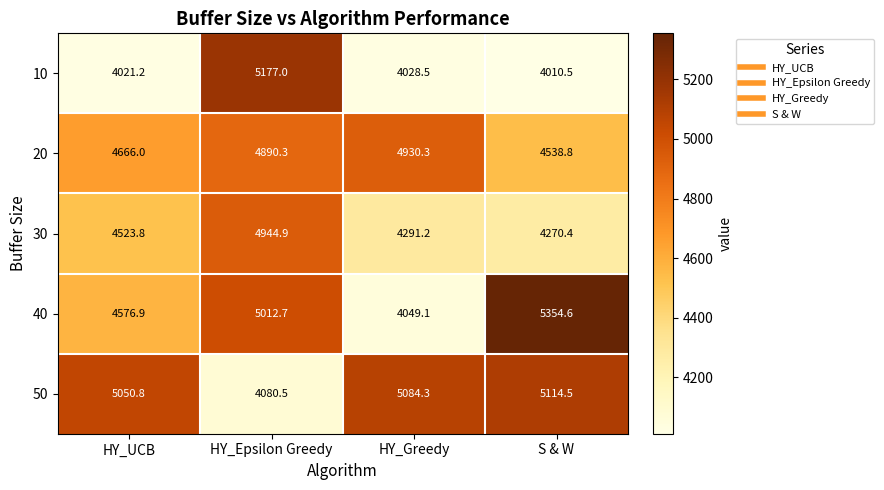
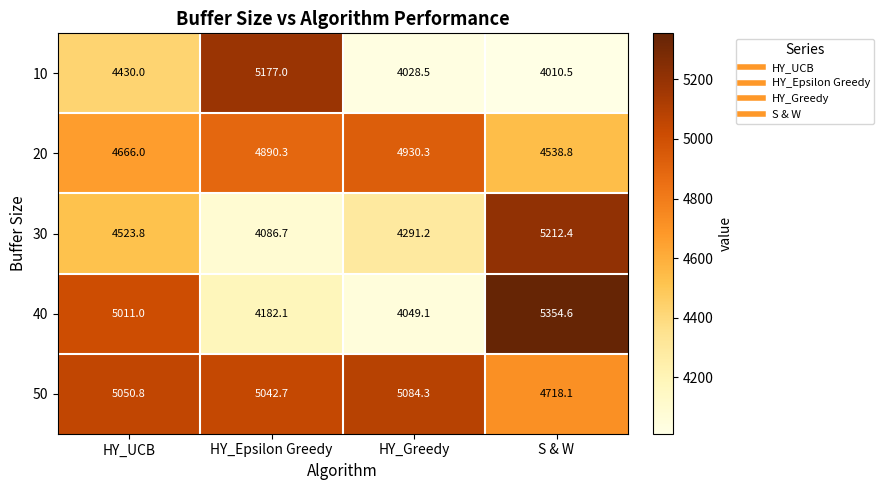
  {
    "10": {
-     "HY_UCB": 4021.2,
+     "HY_UCB": 4430.0,
      "HY_Epsilon Greedy": 5177.0,
      "HY_Greedy": 4028.5,
      "S & W": 4010.5
    },
    "20": {
      "HY_UCB": 4666.0,
      "HY_Epsilon Greedy": 4890.3,
      "HY_Greedy": 4930.3,
      "S & W": 4538.8
    },
    "30": {
      "HY_UCB": 4523.8,
-     "HY_Epsilon Greedy": 4944.9,
+     "HY_Epsilon Greedy": 4086.7,
      "HY_Greedy": 4291.2,
-     "S & W": 4270.4
+     "S & W": 5212.4
    },
    "40": {
-     "HY_UCB": 4576.9,
-     "HY_Epsilon Greedy": 5012.7,
+     "HY_UCB": 5011.0,
+     "HY_Epsilon Greedy": 4182.1,
      "HY_Greedy": 4049.1,
      "S & W": 5354.6
    },
    "50": {
      "HY_UCB": 5050.8,
-     "HY_Epsilon Greedy": 4080.5,
+     "HY_Epsilon Greedy": 5042.7,
      "HY_Greedy": 5084.3,
-     "S & W": 5114.5
+     "S & W": 4718.1
    }
  }
